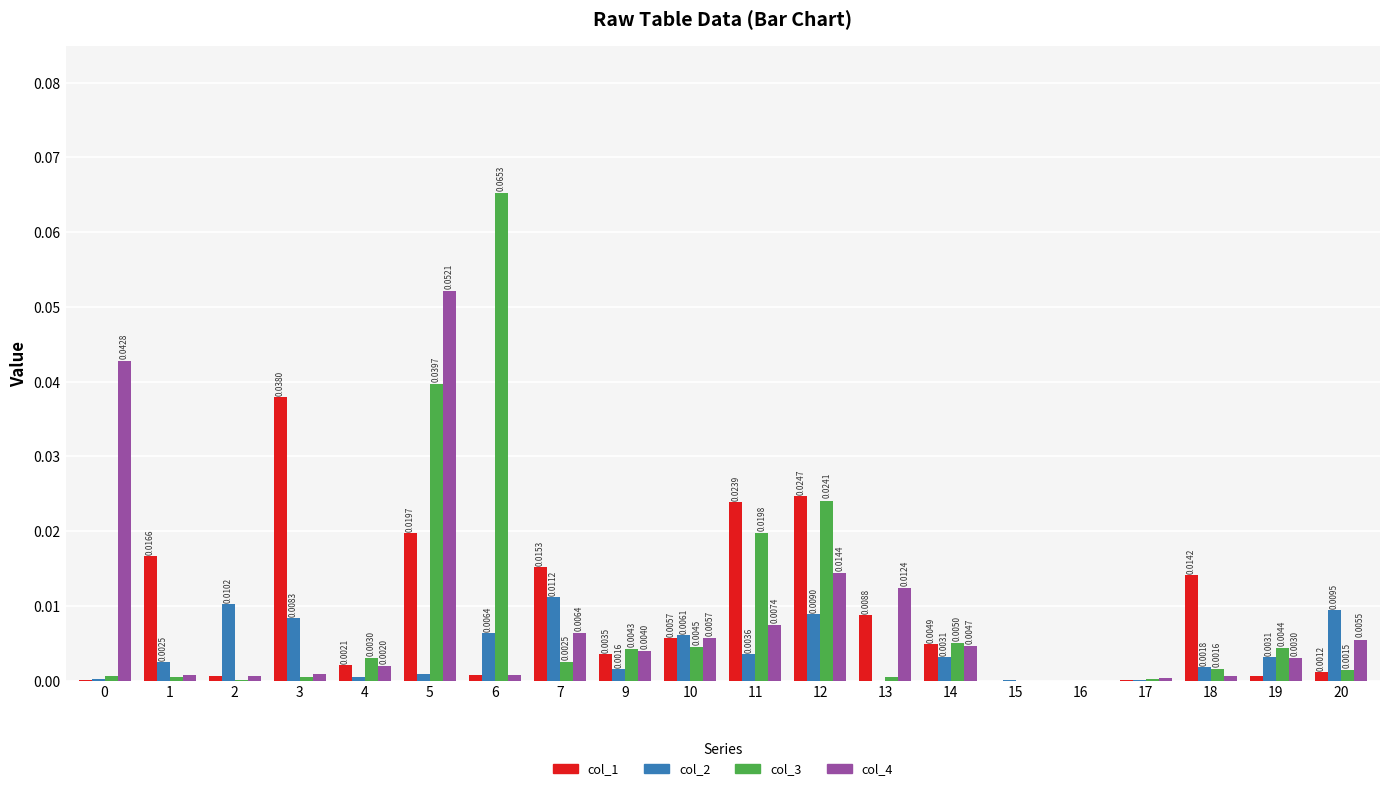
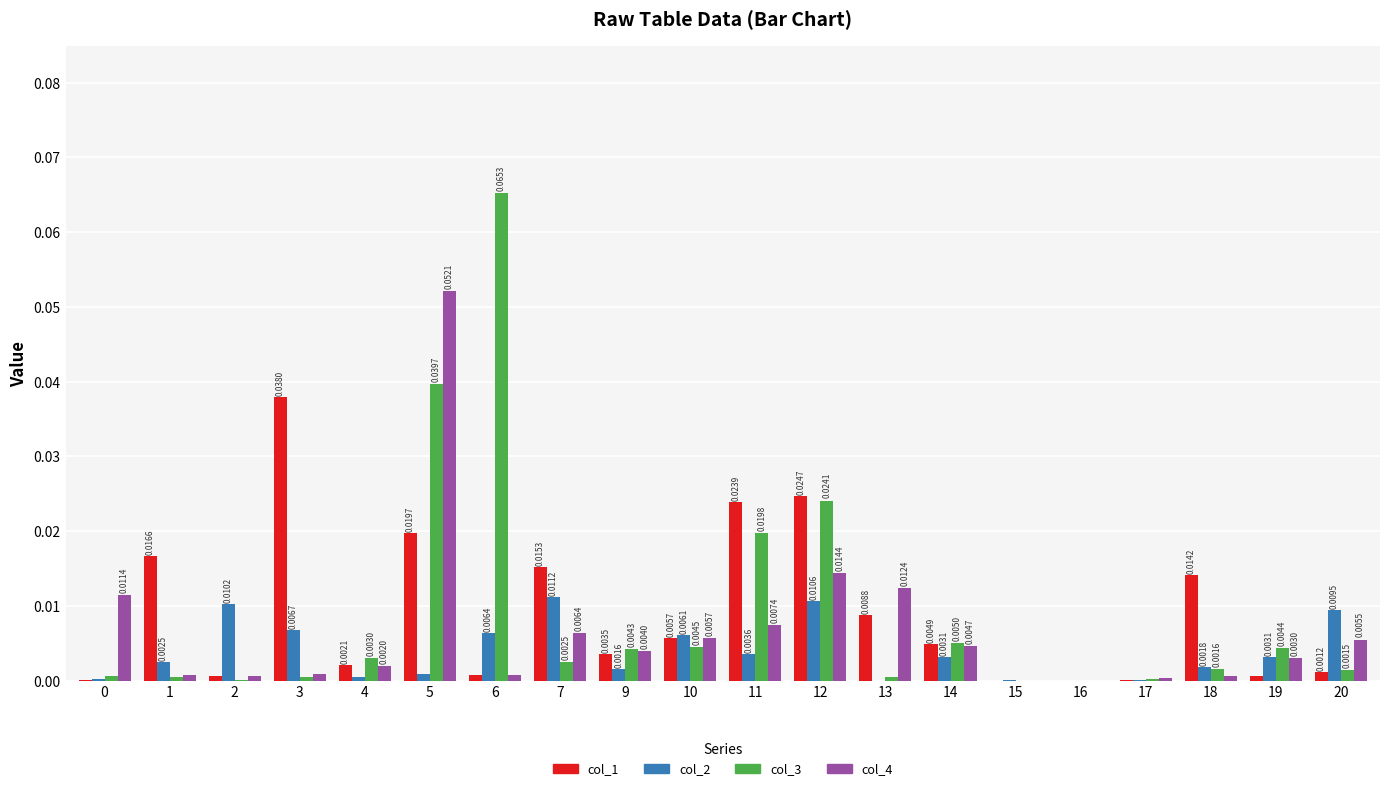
  {
    "col_1": {
      "1": 0.0166,
      "3": 0.0380,
      "4": 0.0021,
      "5": 0.0197,
      "7": 0.0153,
      "9": 0.0035,
      "10": 0.0057,
      "11": 0.0239,
      "12": 0.0247,
      "13": 0.0088,
      "14": 0.0049,
      "18": 0.0142,
      "20": 0.0012
    },
    "col_2": {
      "1": 0.0025,
      "2": 0.0102,
-     "3": 0.0083,
+     "3": 0.0067,
      "6": 0.0064,
      "7": 0.0112,
      "9": 0.0016,
      "10": 0.0061,
      "11": 0.0036,
-     "12": 0.0090,
+     "12": 0.0106,
      "14": 0.0031,
      "18": 0.0018,
      "19": 0.0031,
      "20": 0.0095
    },
    "col_3": {
      "4": 0.0030,
      "5": 0.0397,
      "6": 0.0653,
      "7": 0.0025,
      "9": 0.0043,
      "10": 0.0045,
      "11": 0.0198,
      "12": 0.0241,
      "14": 0.0050,
      "18": 0.0016,
      "19": 0.0044,
      "20": 0.0015
    },
    "col_4": {
-     "0": 0.0428,
+     "0": 0.0114,
      "4": 0.0020,
      "5": 0.0521,
      "7": 0.0064,
      "9": 0.0040,
      "10": 0.0057,
      "11": 0.0074,
      "12": 0.0144,
      "13": 0.0124,
      "14": 0.0047,
      "19": 0.0030,
      "20": 0.0055
    }
  }
